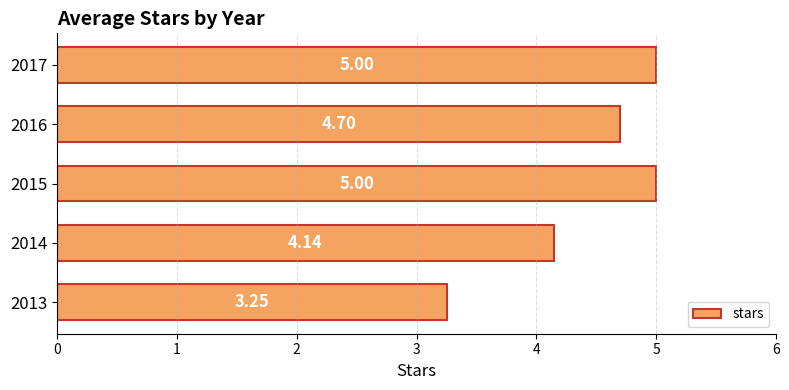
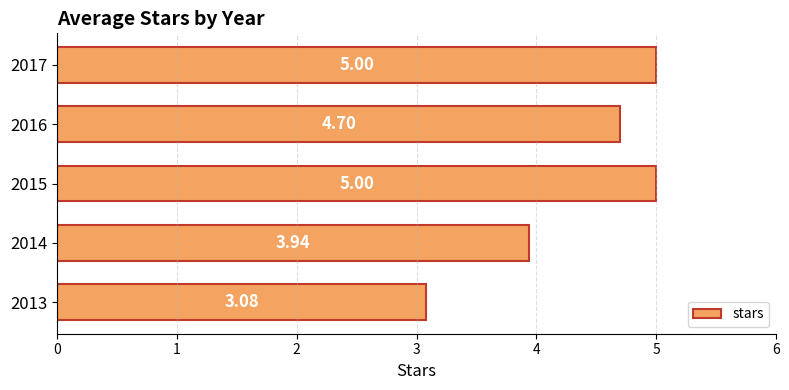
  {
    "2017": 5.00,
    "2016": 4.70,
    "2015": 5.00,
-   "2014": 4.14,
-   "2013": 3.25
+   "2014": 3.94,
+   "2013": 3.08
  }
